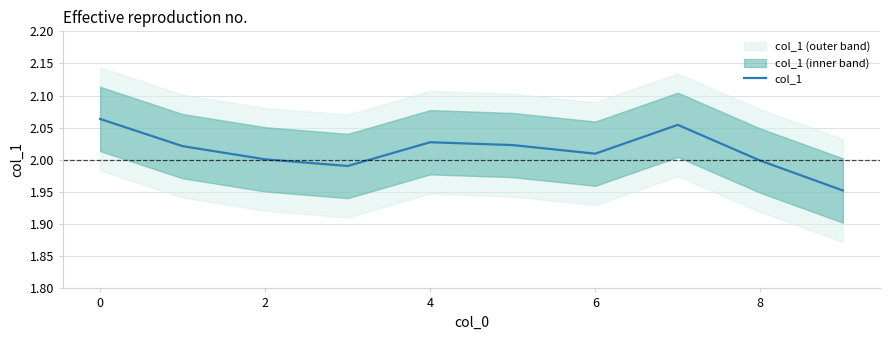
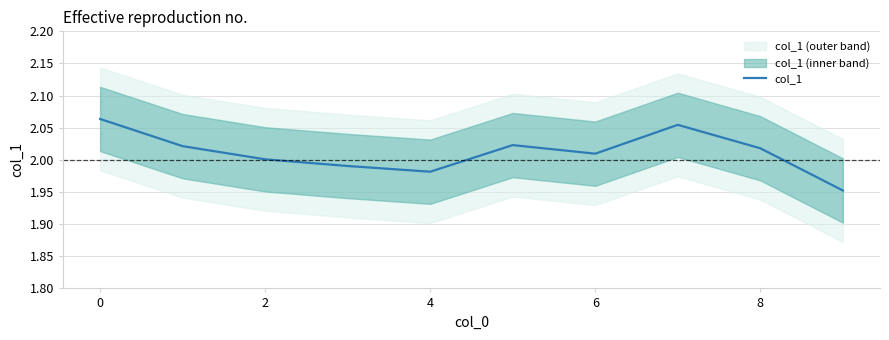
  {
    "col_1": {
      "0": 2.06,
      "2": 2.00,
-     "4": 2.03,
+     "4": 1.98,
      "6": 2.01,
-     "8": 2.00
+     "8": 2.02
    }
  }
